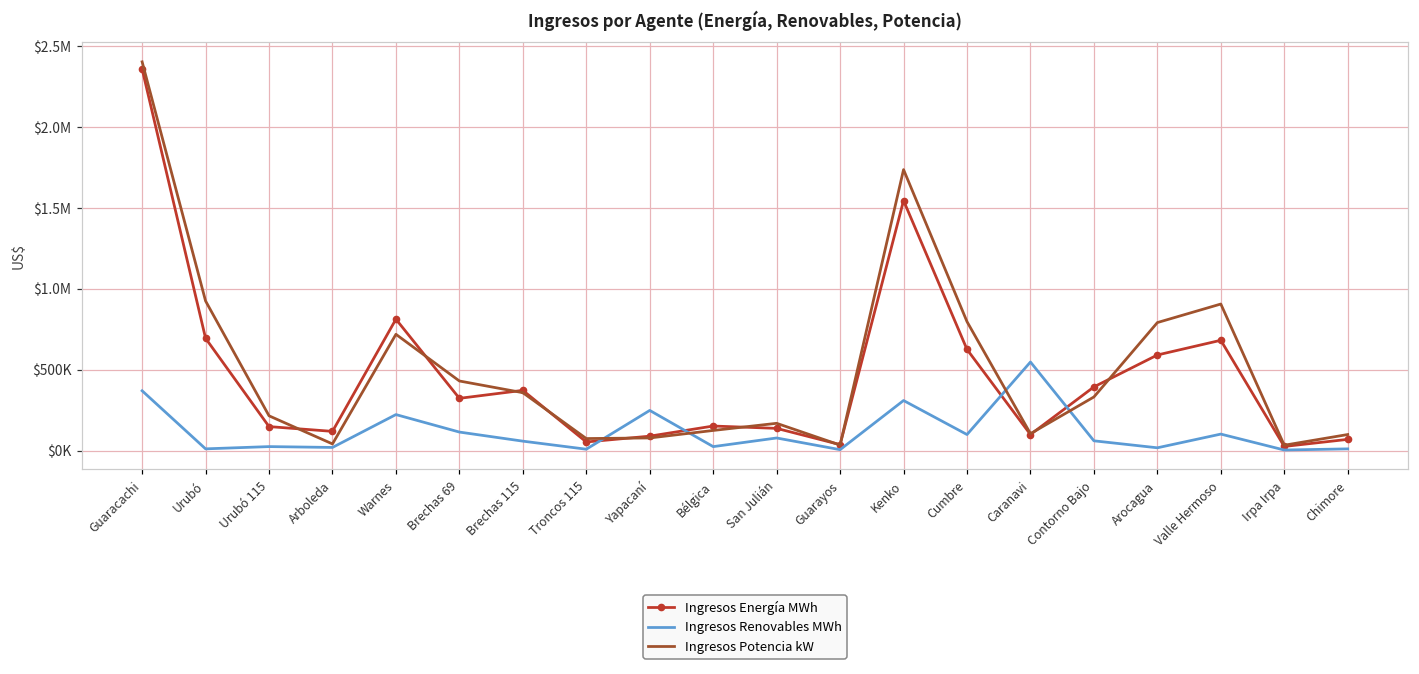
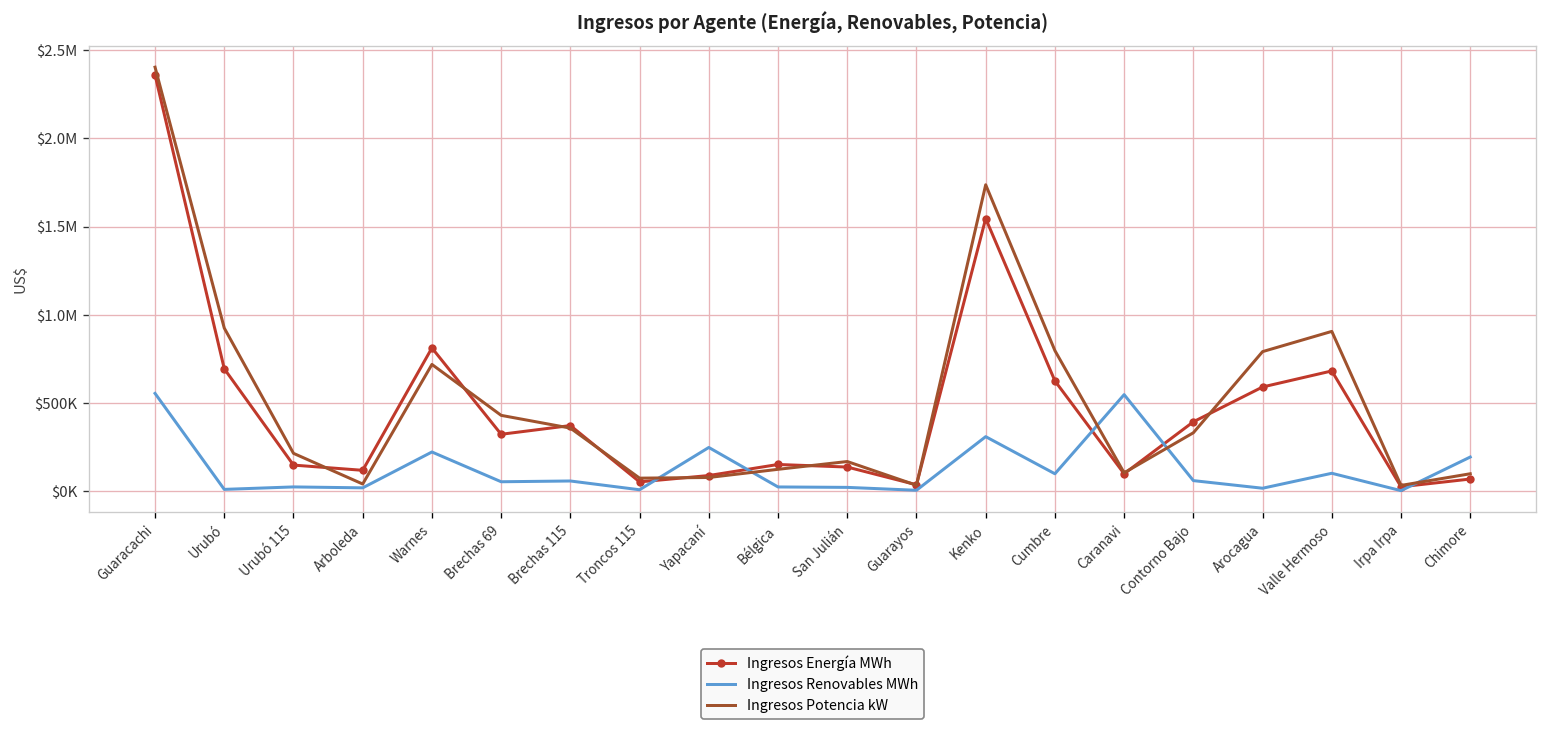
  {
    "Ingresos Renovables MWh": {
-     "Guaracachi": "$370000",
+     "Guaracachi": "$550000",
      "Urubó": "$10000",
      "Urubó 115": "$20000",
      "Arboleda": "$20000",
      "Warnes": "$220000",
-     "Brechas 69": "$110000",
+     "Brechas 69": "$50000",
      "Brechas 115": "$60000",
      "Troncos 115": "$10000",
      "Yapacaní": "$250000",
      "Bélgica": "$20000",
-     "San Julián": "$80000",
+     "San Julián": "$20000",
      "Guarayos": "$10000",
      "Kenko": "$310000",
      "Cumbre": "$100000",
      "Caranavi": "$550000",
      "Contorno Bajo": "$60000",
      "Arocagua": "$20000",
      "Valle Hermoso": "$100000",
      "Irpa Irpa": "$0",
-     "Chimore": "$10000"
+     "Chimore": "$190000"
    }
  }
